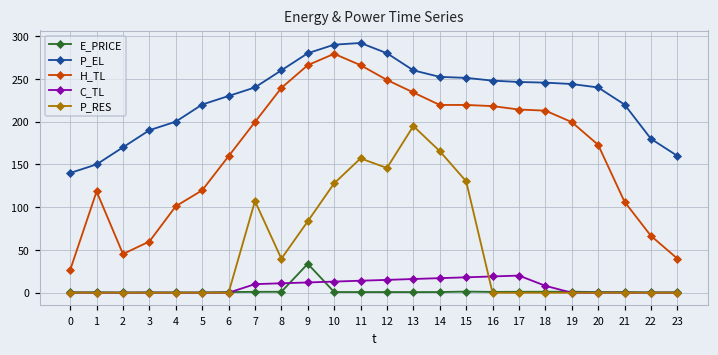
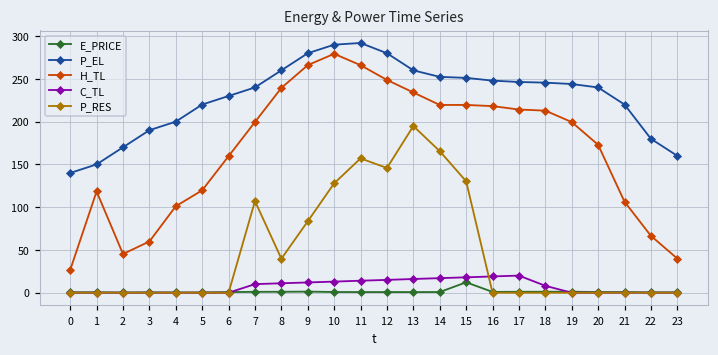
  {
    "E_PRICE": {
      "7": 0,
      "8": 0,
-     "9": 30,
+     "9": 0,
      "10": 0,
      "11": 0,
      "12": 0,
      "13": 0,
      "14": 0,
-     "15": 0
+     "15": 10
    },
    "P_EL": {
      "0": 140,
      "1": 150,
      "2": 170,
      "3": 190,
      "4": 200,
      "5": 220,
      "6": 230,
      "7": 240,
      "8": 260,
      "9": 280,
      "10": 290,
      "11": 290,
      "12": 280,
      "13": 260,
      "14": 250,
      "15": 250,
      "16": 250,
      "17": 250,
      "18": 250,
      "19": 240,
      "20": 240,
      "21": 220,
      "22": 180,
      "23": 160
    },
    "H_TL": {
      "0": 30,
      "1": 120,
      "2": 50,
      "3": 60,
      "4": 100,
      "5": 120,
      "6": 160,
      "7": 200,
      "8": 240,
      "9": 270,
      "10": 280,
      "11": 270,
      "12": 250,
      "13": 230,
      "14": 220,
      "15": 220,
      "16": 220,
      "17": 210,
      "18": 210,
      "19": 200,
      "20": 170,
      "21": 110,
      "22": 70,
      "23": 40
    },
    "C_TL": {
      "7": 10,
      "8": 10,
      "9": 10,
      "10": 10,
      "11": 10,
      "12": 10,
      "13": 20,
      "14": 20,
      "15": 20,
      "16": 20,
      "17": 20,
      "18": 10
    },
    "P_RES": {
      "7": 110,
      "8": 40,
      "9": 80,
      "10": 130,
      "11": 160,
      "12": 150,
      "13": 190,
      "14": 170,
      "15": 130
    }
  }
